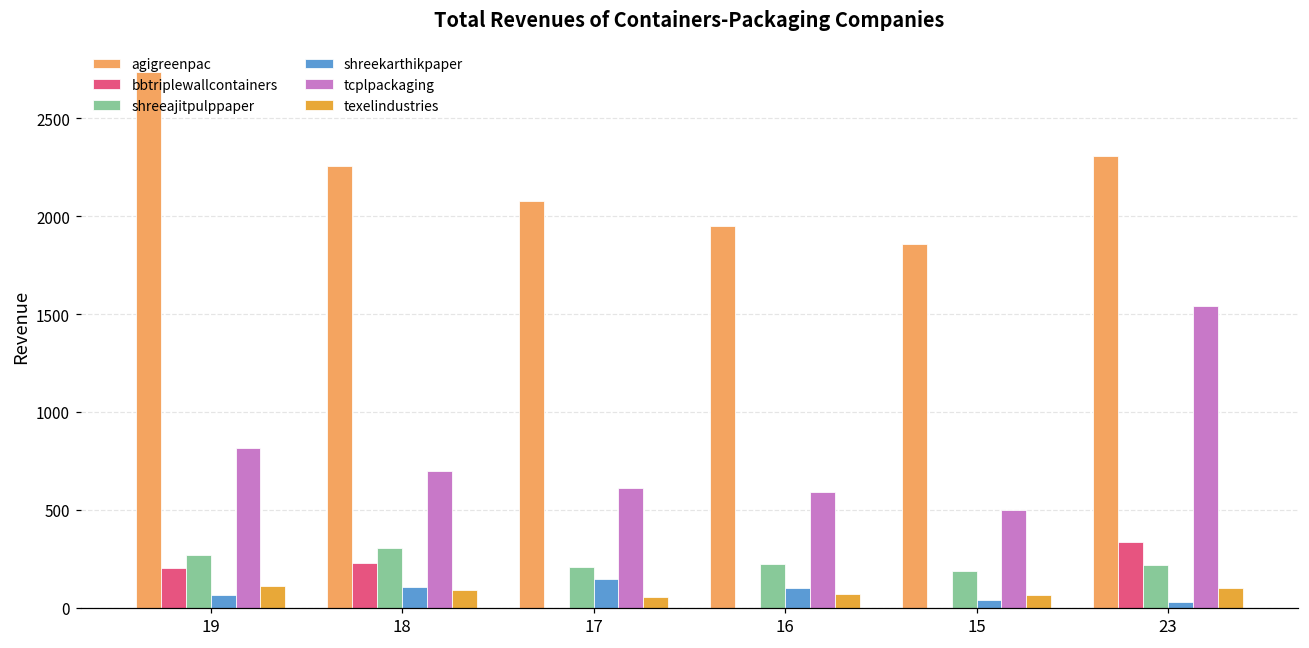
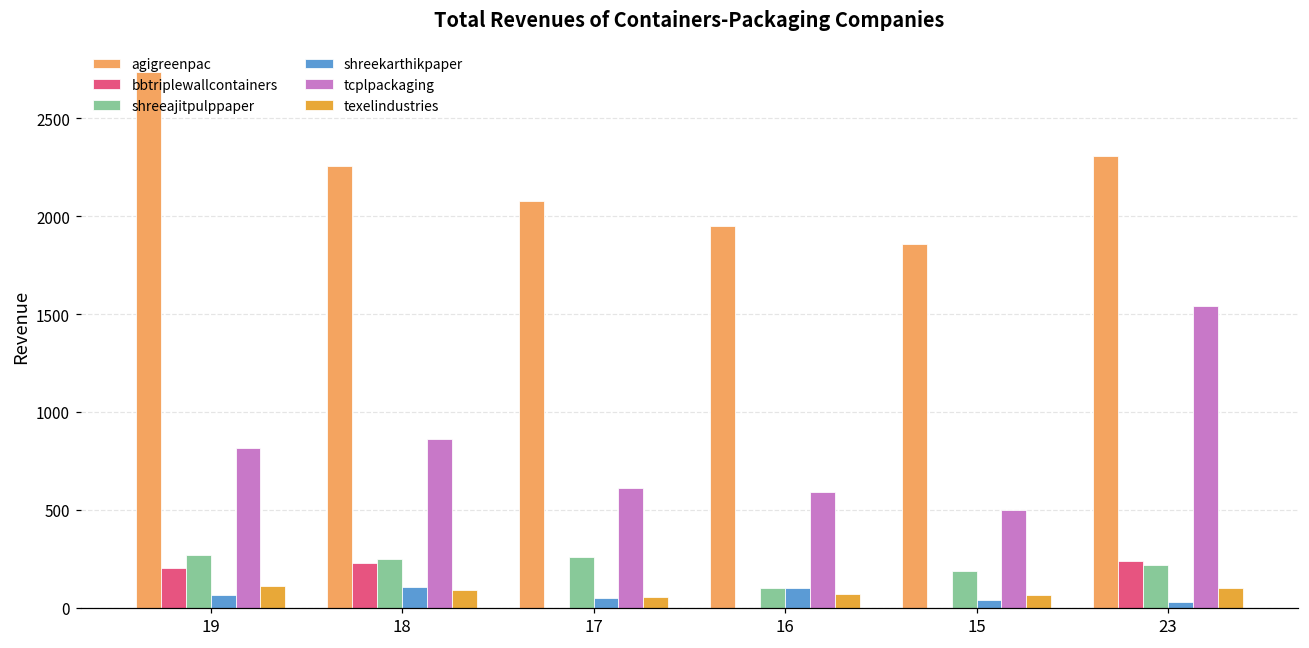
  {
    "bbtriplewallcontainers": {
      "19": 200,
      "18": 230,
      "17": 0,
      "16": 0,
      "15": 0,
-     "23": 340
+     "23": 240
    },
    "shreeajitpulppaper": {
      "19": 270,
-     "18": 310,
-     "17": 210,
-     "16": 220,
+     "18": 250,
+     "17": 260,
+     "16": 100,
      "15": 190,
      "23": 220
    },
    "shreekarthikpaper": {
      "19": 60,
      "18": 100,
-     "17": 150,
+     "17": 50,
      "16": 100,
      "15": 40,
      "23": 30
    },
    "tcplpackaging": {
      "19": 820,
-     "18": 700,
+     "18": 860,
      "17": 610,
      "16": 590,
      "15": 500,
      "23": 1540
    }
  }
